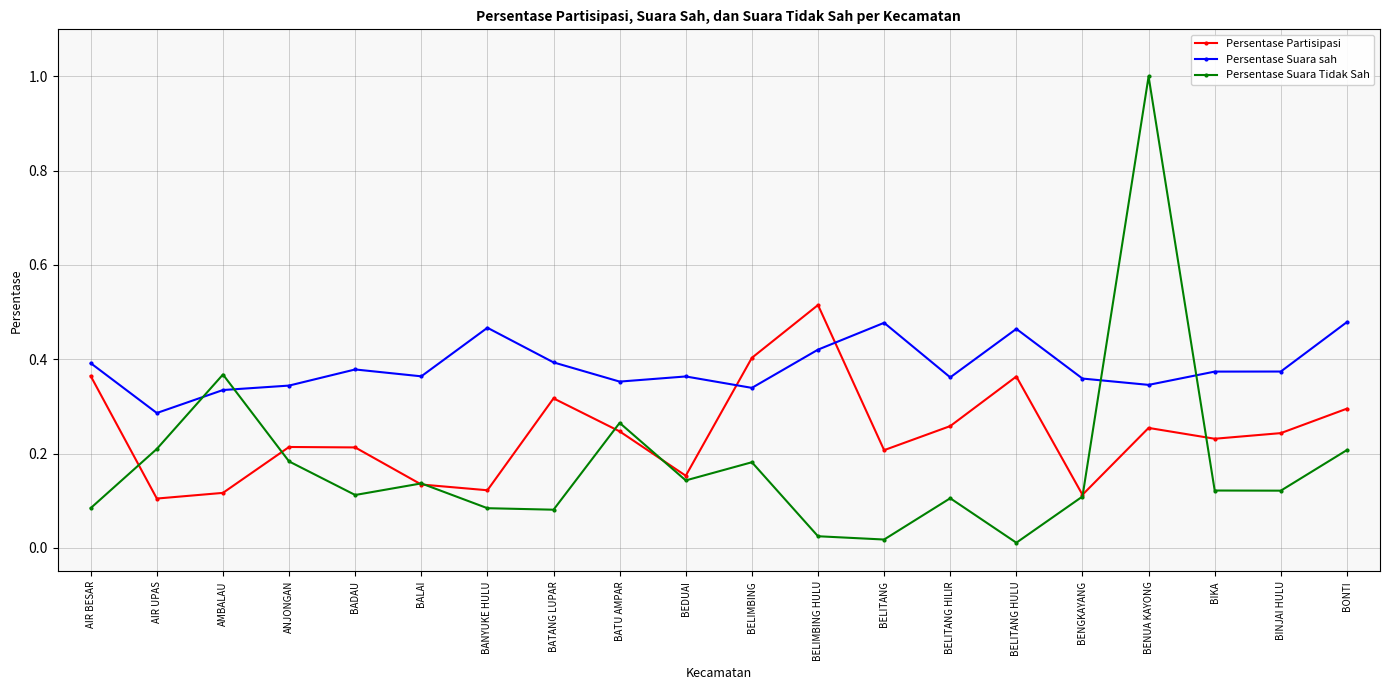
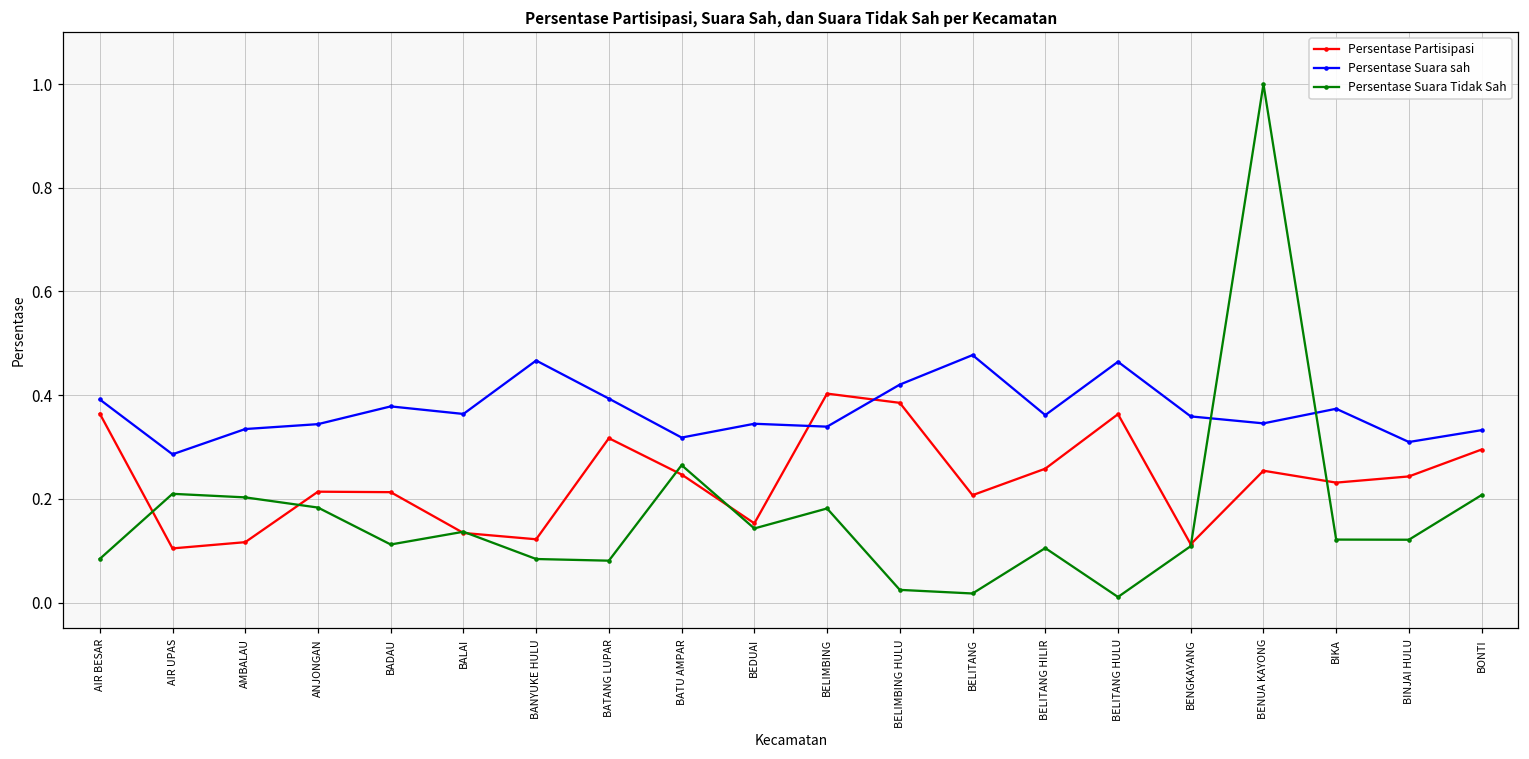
  {
    "Persentase Partisipasi": {
      "AIR BESAR": 0.36,
      "AIR UPAS": 0.10,
      "AMBALAU": 0.12,
      "ANJONGAN": 0.21,
      "BADAU": 0.21,
      "BANYUKE HULU": 0.12,
      "BATANG LUPAR": 0.32,
      "BATU AMPAR": 0.25,
      "BEDUAI": 0.15,
      "BELIMBING": 0.40,
-     "BELIMBING HULU": 0.52,
+     "BELIMBING HULU": 0.39,
      "BELITANG": 0.21,
      "BELITANG HILIR": 0.26,
      "BELITANG HULU": 0.36,
      "BENUA KAYONG": 0.25,
      "BIKA": 0.23,
      "BINJAI HULU": 0.24,
      "BONTI": 0.30
    },
    "Persentase Suara sah": {
      "AIR BESAR": 0.39,
      "AIR UPAS": 0.29,
      "AMBALAU": 0.33,
      "ANJONGAN": 0.34,
      "BADAU": 0.38,
      "BALAI": 0.36,
      "BANYUKE HULU": 0.47,
      "BATANG LUPAR": 0.39,
-     "BATU AMPAR": 0.35,
-     "BEDUAI": 0.36,
+     "BATU AMPAR": 0.32,
+     "BEDUAI": 0.34,
      "BELIMBING": 0.34,
      "BELIMBING HULU": 0.42,
      "BELITANG": 0.48,
      "BELITANG HILIR": 0.36,
      "BELITANG HULU": 0.46,
      "BENGKAYANG": 0.36,
      "BENUA KAYONG": 0.35,
      "BIKA": 0.37,
-     "BINJAI HULU": 0.37,
-     "BONTI": 0.48
+     "BINJAI HULU": 0.31,
+     "BONTI": 0.33
    },
    "Persentase Suara Tidak Sah": {
      "AIR BESAR": 0.08,
      "AIR UPAS": 0.21,
-     "AMBALAU": 0.37,
+     "AMBALAU": 0.20,
      "ANJONGAN": 0.18,
      "BADAU": 0.11,
      "BANYUKE HULU": 0.08,
      "BATANG LUPAR": 0.08,
      "BATU AMPAR": 0.27,
      "BEDUAI": 0.14,
      "BELIMBING": 0.18,
      "BELIMBING HULU": 0.02,
      "BELITANG": 0.02,
      "BELITANG HILIR": 0.11,
      "BELITANG HULU": 0.01,
      "BENUA KAYONG": 1.00,
      "BIKA": 0.12,
      "BINJAI HULU": 0.12,
      "BONTI": 0.21
    }
  }
